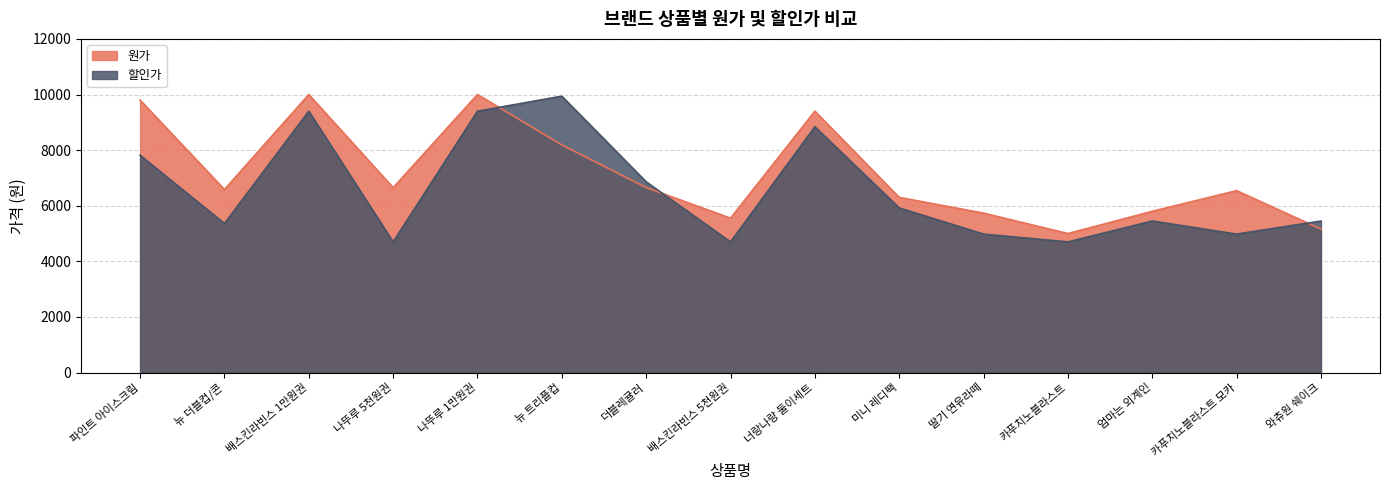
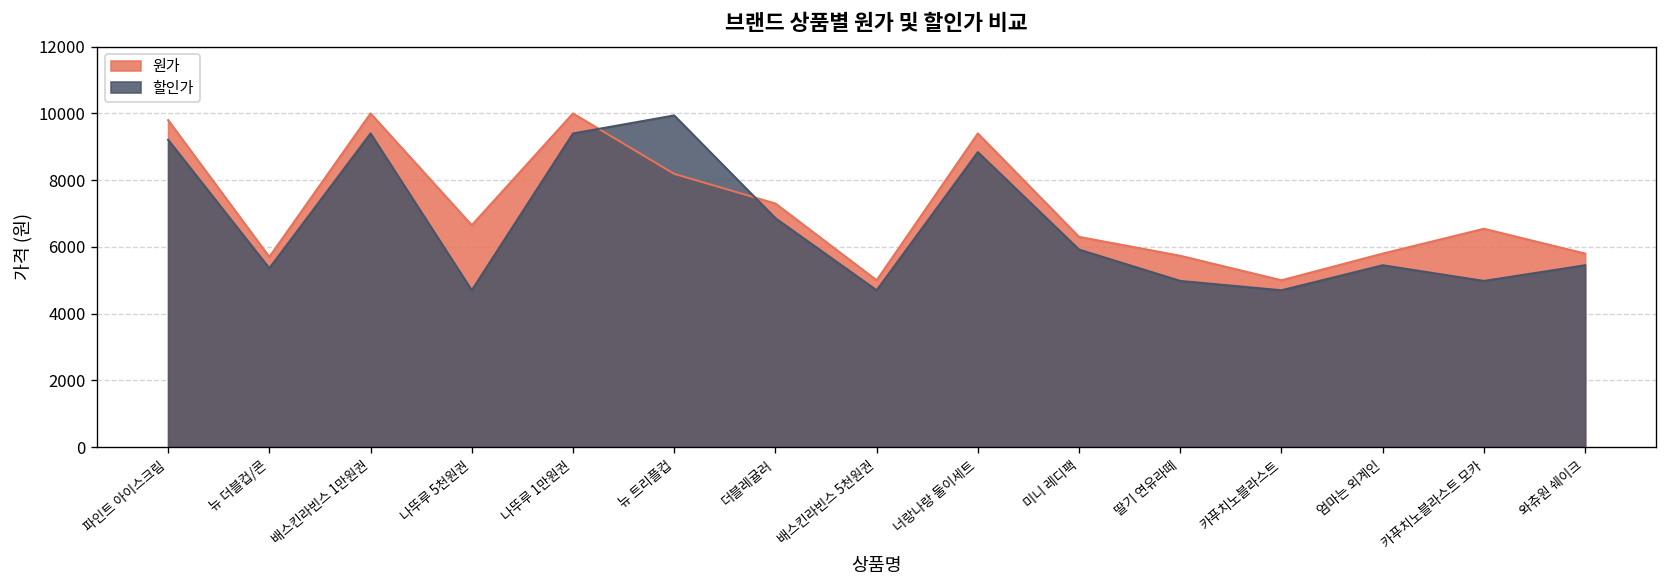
  {
    "원가": {
      "파인트 아이스크림": 9800,
-     "뉴 더블컵/콘": 6600,
+     "뉴 더블컵/콘": 5700,
      "배스킨라빈스 1만원권": 10000,
      "나뚜루 5천원권": 6700,
      "나뚜루 1만원권": 10000,
      "뉴 트리플컵": 8200,
-     "더블레귤러": 6700,
-     "배스킨라빈스 5천원권": 5600,
+     "더블레귤러": 7300,
+     "배스킨라빈스 5천원권": 5000,
      "너랑나랑 둘이세트": 9400,
      "미니 레디팩": 6300,
      "딸기 연유라떼": 5700,
      "카푸치노블라스트": 5000,
      "엄마는 외계인": 5800,
      "카푸치노블라스트 모카": 6500,
-     "와츄원 쉐이크": 5200
+     "와츄원 쉐이크": 5800
    },
    "할인가": {
-     "파인트 아이스크림": 7800,
+     "파인트 아이스크림": 9200,
      "뉴 더블컵/콘": 5400,
      "배스킨라빈스 1만원권": 9400,
      "나뚜루 5천원권": 4700,
      "나뚜루 1만원권": 9400,
      "뉴 트리플컵": 9900,
      "더블레귤러": 6900,
      "배스킨라빈스 5천원권": 4700,
      "너랑나랑 둘이세트": 8800,
      "미니 레디팩": 5900,
      "딸기 연유라떼": 5000,
      "카푸치노블라스트": 4700,
      "엄마는 외계인": 5500,
      "카푸치노블라스트 모카": 5000,
      "와츄원 쉐이크": 5500
    }
  }
